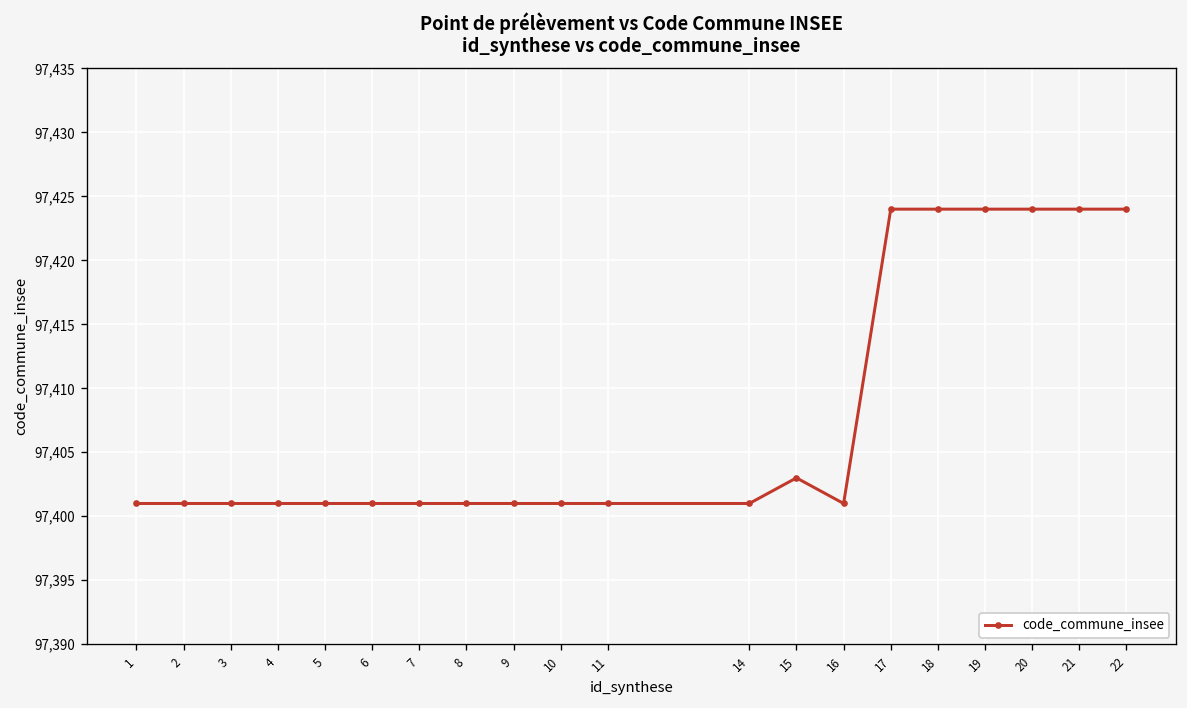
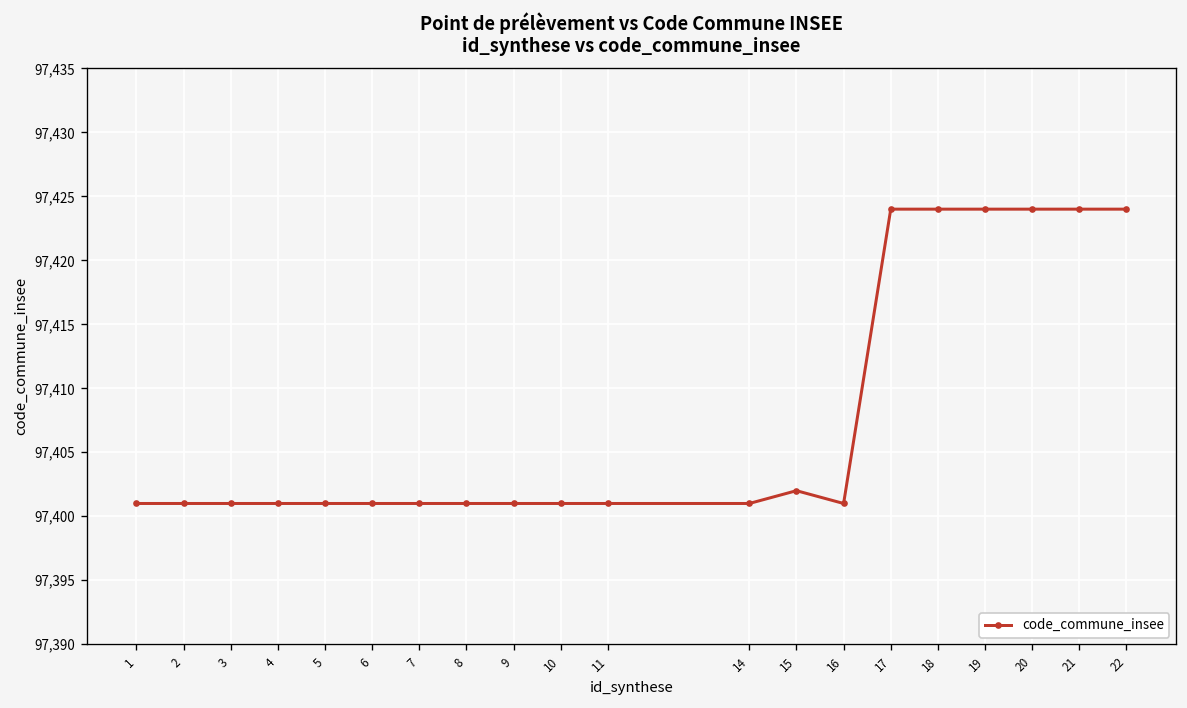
  {
    "1": "97,401",
    "2": "97,401",
    "3": "97,401",
    "4": "97,401",
    "5": "97,401",
    "6": "97,401",
    "7": "97,401",
    "8": "97,401",
    "9": "97,401",
    "10": "97,401",
    "11": "97,401",
    "14": "97,401",
-   "15": "97,403",
+   "15": "97,402",
    "16": "97,401",
    "17": "97,424",
    "18": "97,424",
    "19": "97,424",
    "20": "97,424",
    "21": "97,424",
    "22": "97,424"
  }
